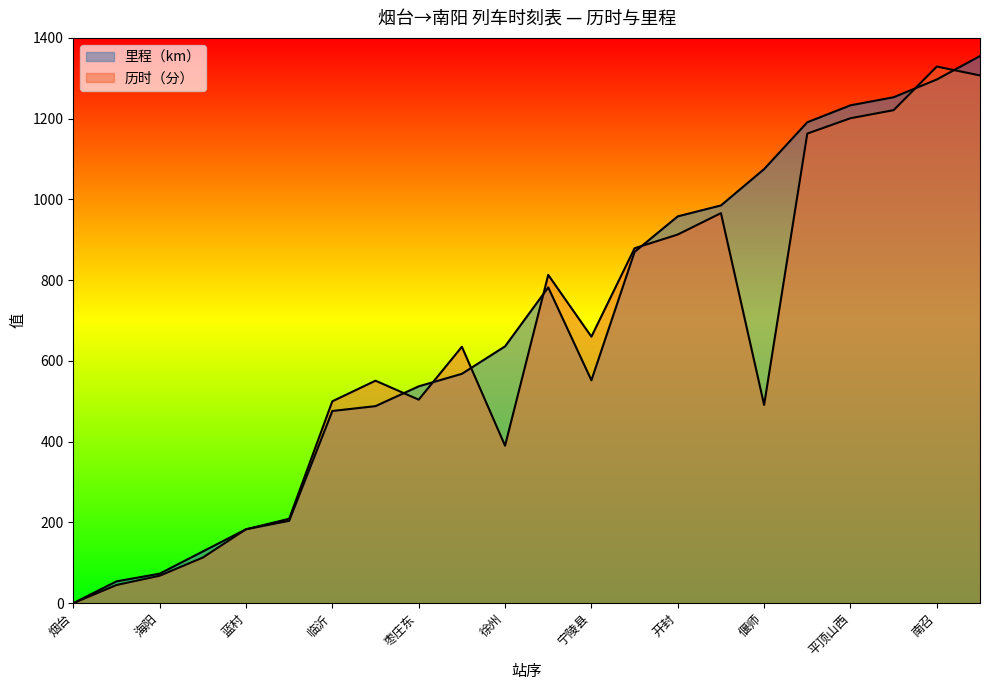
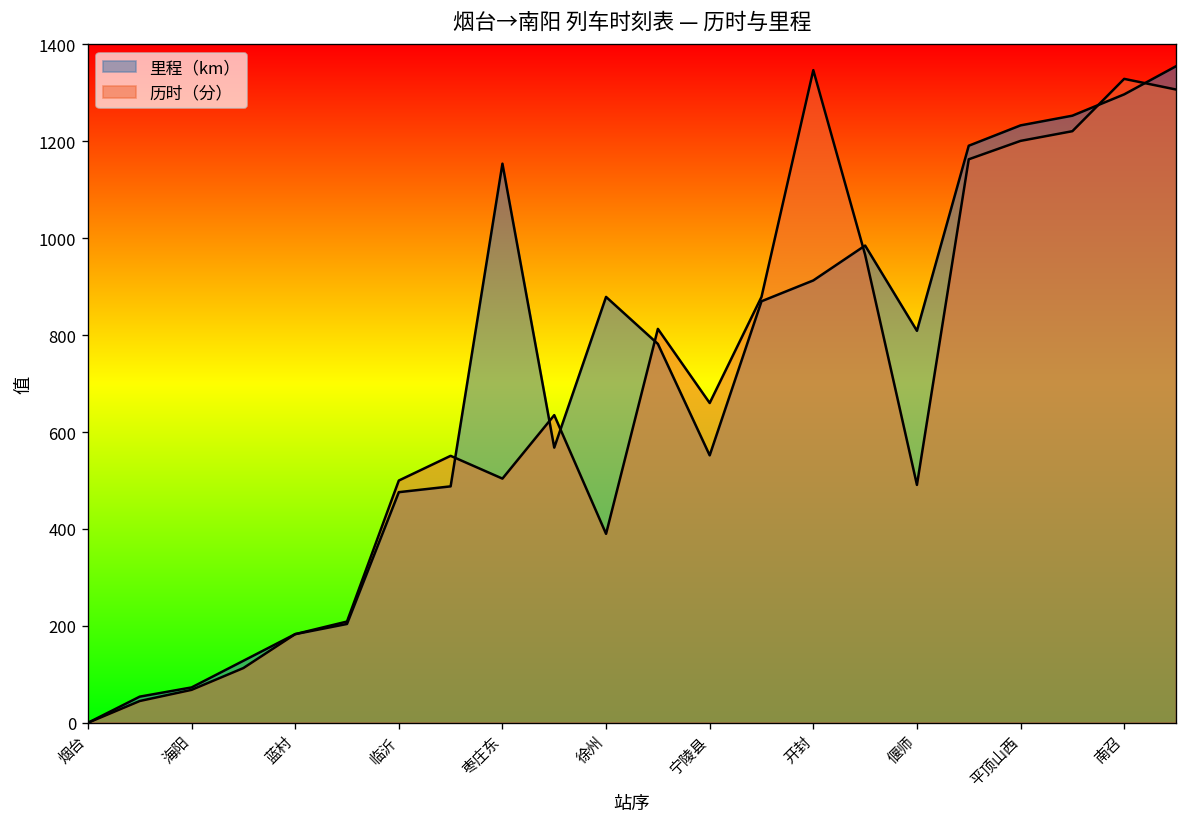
  {
    "里程（km）": {
      "临沂": 480,
-     "枣庄东": 540,
-     "徐州": 640,
+     "枣庄东": 1150,
+     "徐州": 880,
      "宁陵县": 550,
-     "开封": 960,
-     "偃师": 1080,
+     "开封": 910,
+     "偃师": 810,
      "平顶山西": 1230,
      "南召": 1300
    },
    "历时（分）": {
      "临沂": 500,
      "枣庄东": 500,
      "徐州": 390,
      "宁陵县": 660,
-     "开封": 910,
+     "开封": 1350,
      "偃师": 490,
      "平顶山西": 1200,
      "南召": 1330
    }
  }
